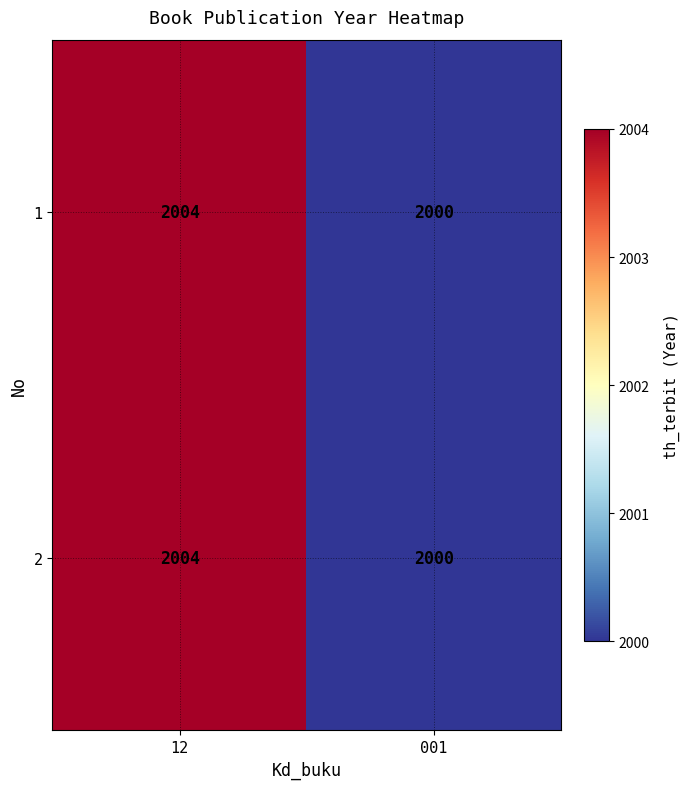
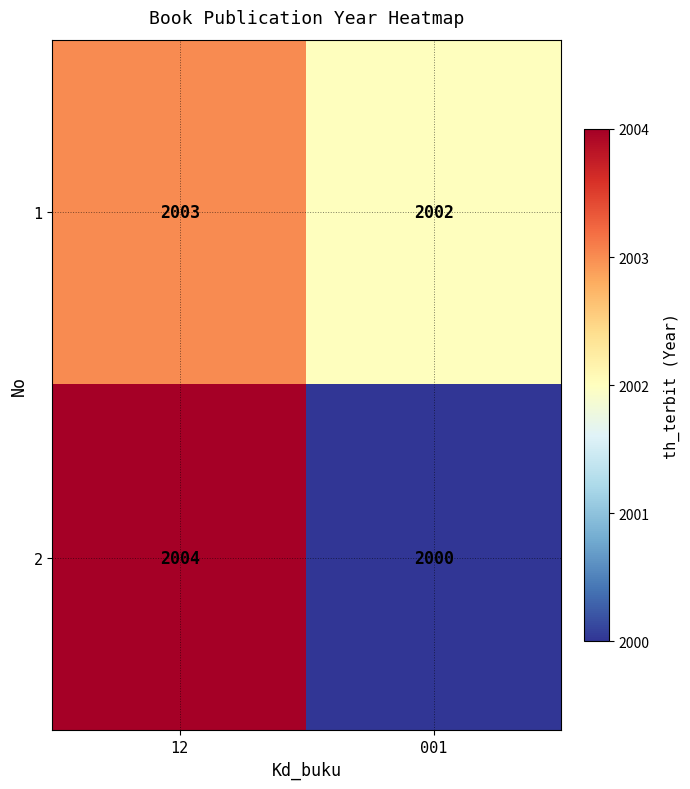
  {
    "1": {
-     "12": 2004,
-     "001": 2000
+     "12": 2003,
+     "001": 2002
    },
    "2": {
      "12": 2004,
      "001": 2000
    }
  }
